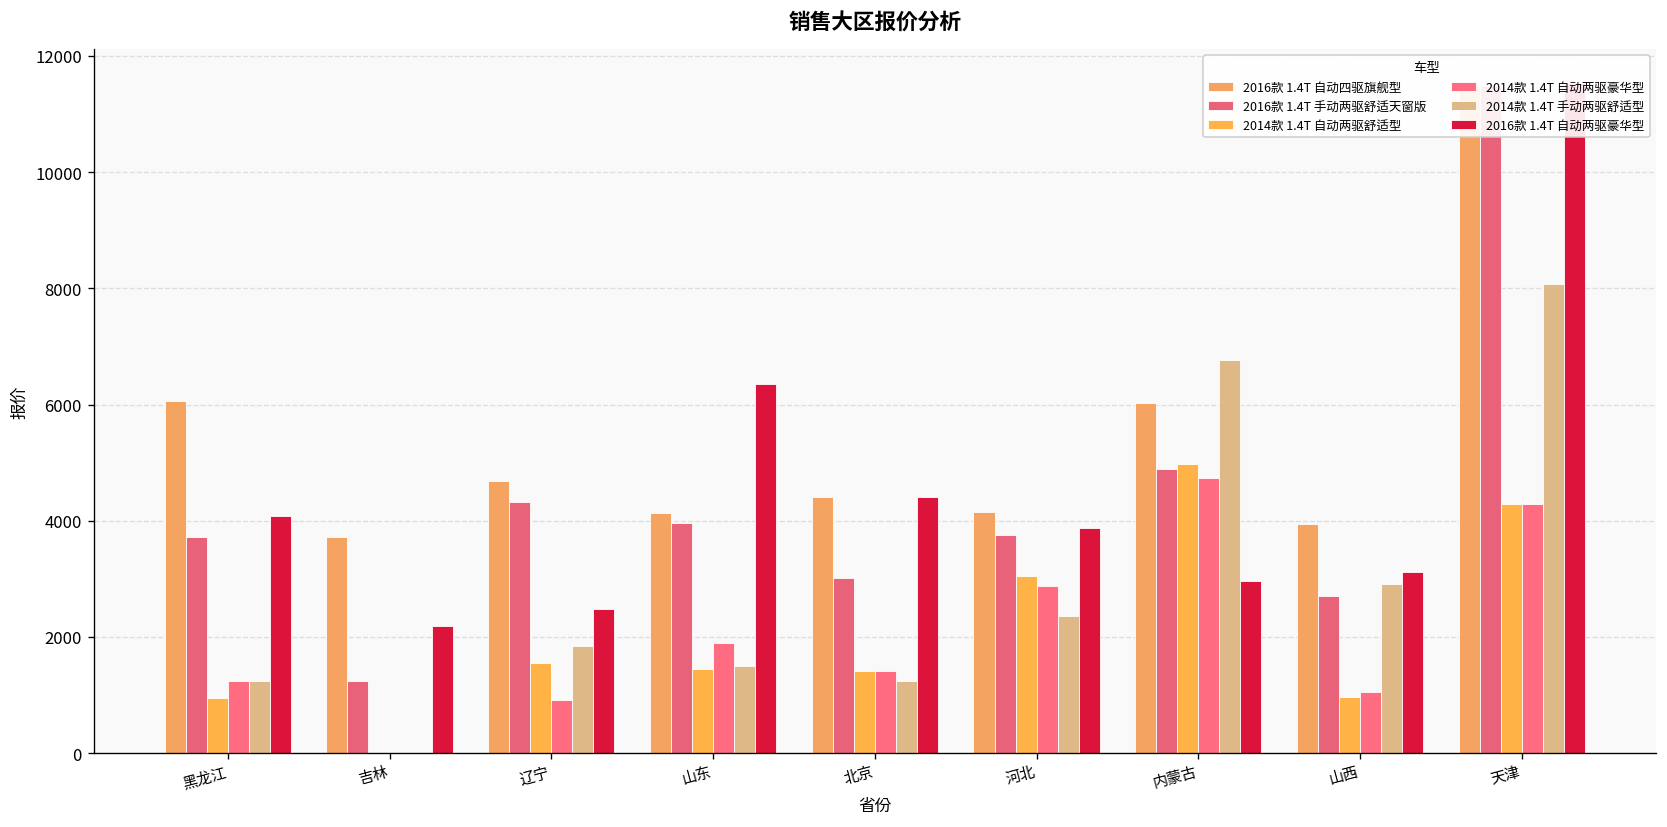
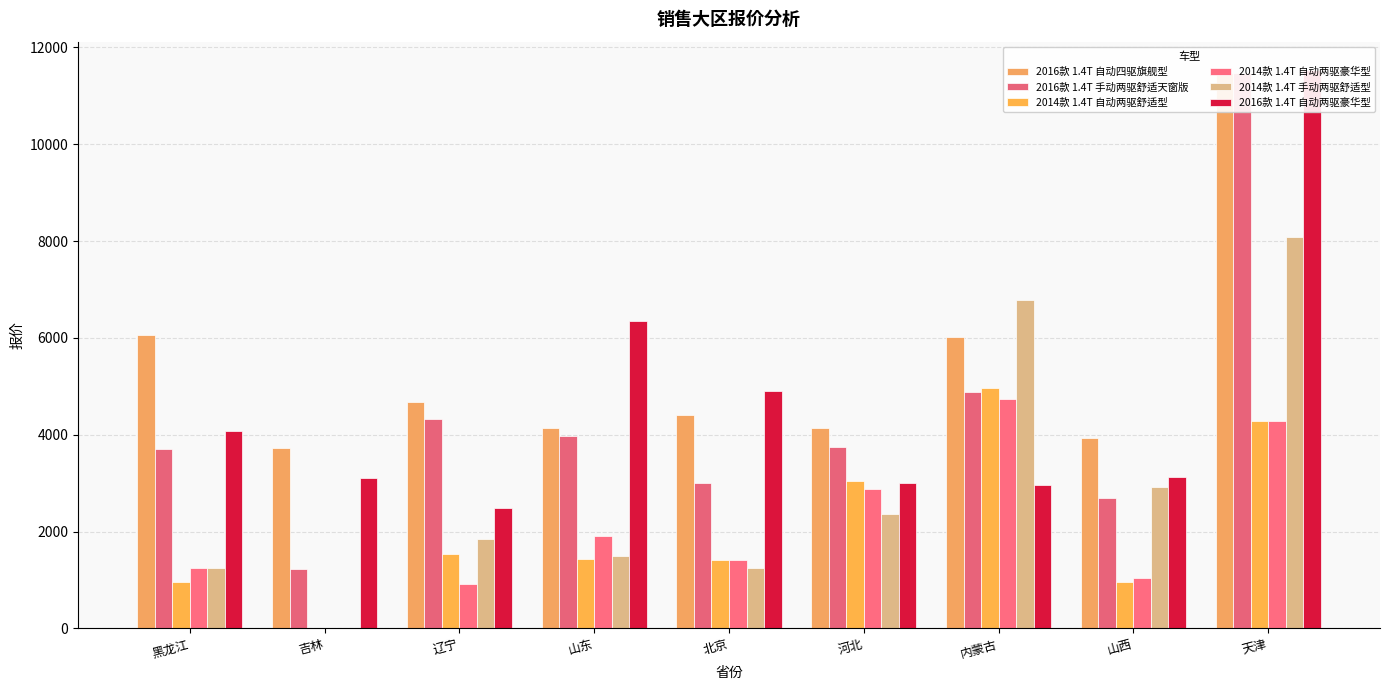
  {
    "2016款 1.4T 自动两驱豪华型": {
      "黑龙江": 4100,
-     "吉林": 2200,
+     "吉林": 3100,
      "辽宁": 2500,
      "山东": 6300,
-     "北京": 4400,
-     "河北": 3900,
+     "北京": 4900,
+     "河北": 3000,
      "内蒙古": 3000,
      "山西": 3100
    }
  }
